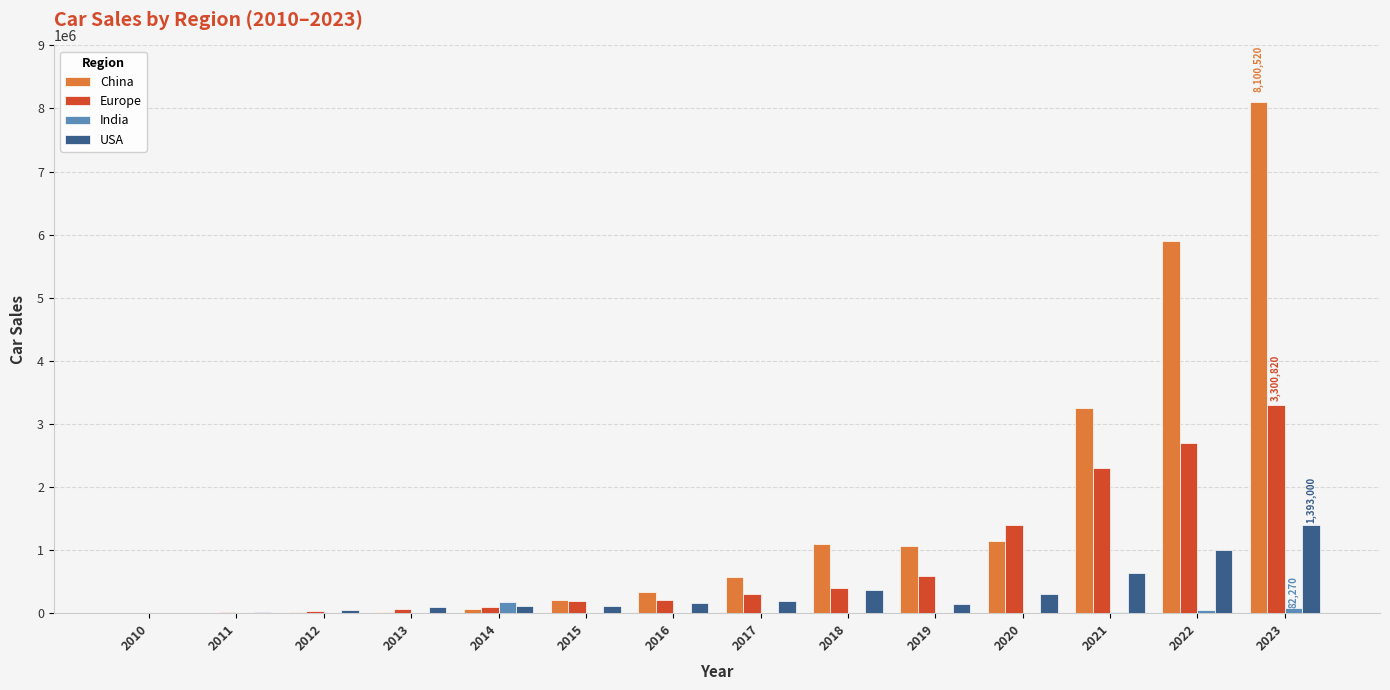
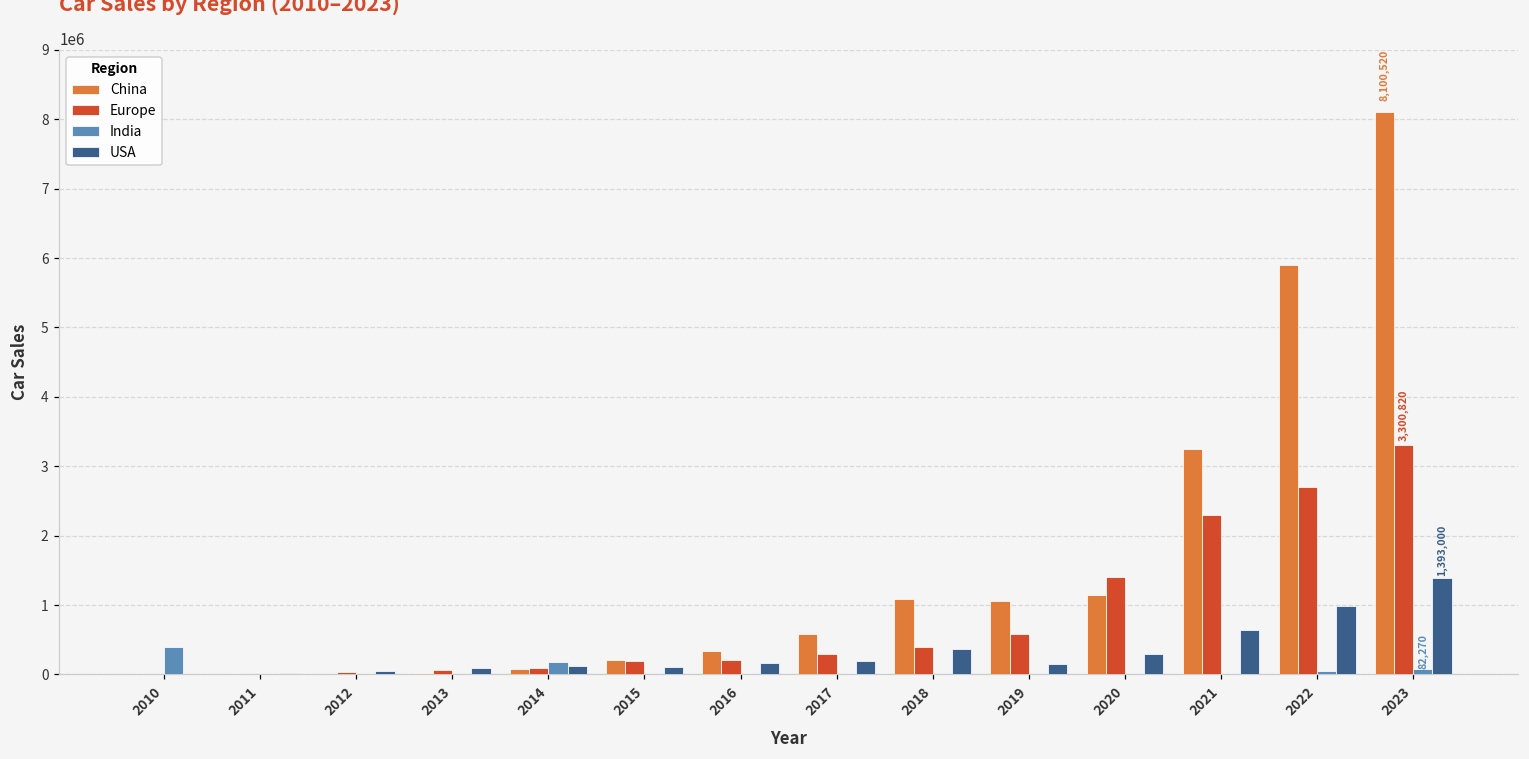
  {
    "India": {
-     "2010": "0",
+     "2010": "400000",
      "2014": "200000",
      "2022": "0"
    },
    "USA": {
      "2023": "1,393,000"
    }
  }
